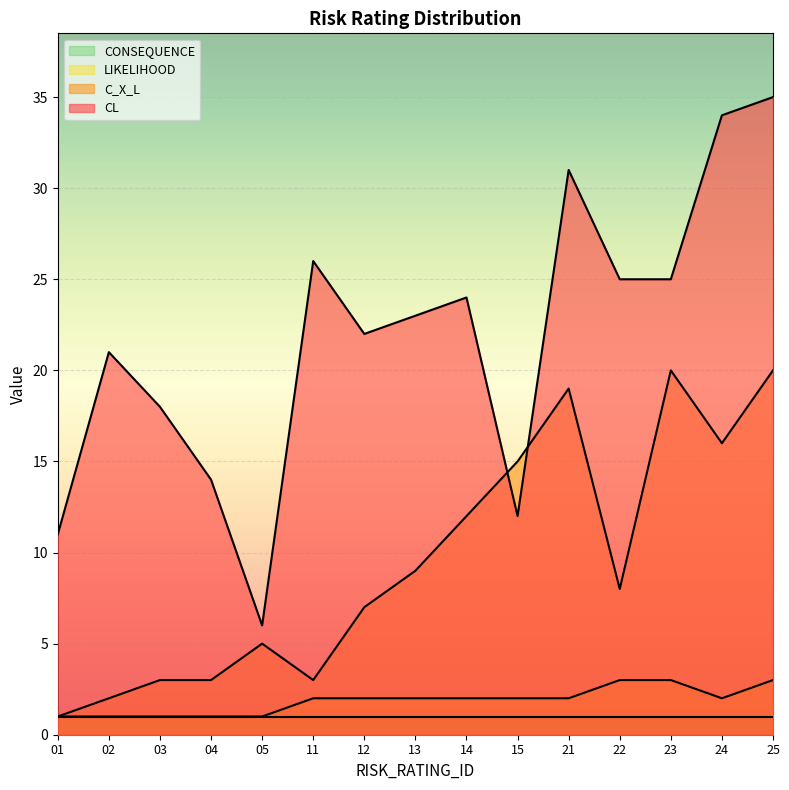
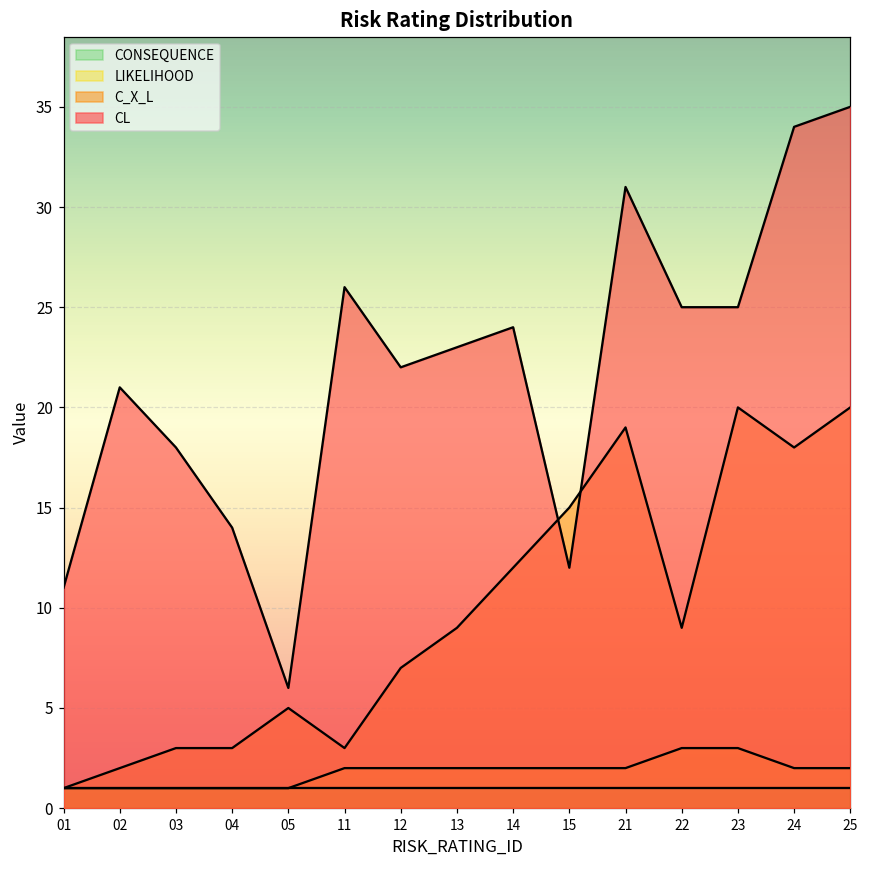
  {
    "CONSEQUENCE": {
      "11": 1,
      "12": 1,
      "13": 1,
      "14": 1,
      "15": 1,
      "21": 1,
      "22": 1,
      "23": 1,
      "24": 1,
      "25": 1
    },
    "LIKELIHOOD": {
      "11": 2,
      "12": 2,
      "13": 2,
      "14": 2,
      "15": 2,
      "21": 2,
      "22": 3,
      "23": 3,
      "24": 2,
-     "25": 3
+     "25": 2
    },
    "C_X_L": {
      "02": 2,
      "03": 3,
      "04": 3,
      "05": 5,
      "11": 3,
      "12": 7,
      "13": 9,
      "14": 12,
      "15": 15,
      "21": 19,
-     "22": 8,
+     "22": 9,
      "23": 20,
-     "24": 16,
+     "24": 18,
      "25": 20
    },
    "CL": {
      "01": 11,
      "02": 21,
      "03": 18,
      "04": 14,
      "05": 6,
      "11": 26,
      "12": 22,
      "13": 23,
      "14": 24,
      "15": 12,
      "21": 31,
      "22": 25,
      "23": 25,
      "24": 34,
      "25": 35
    }
  }
